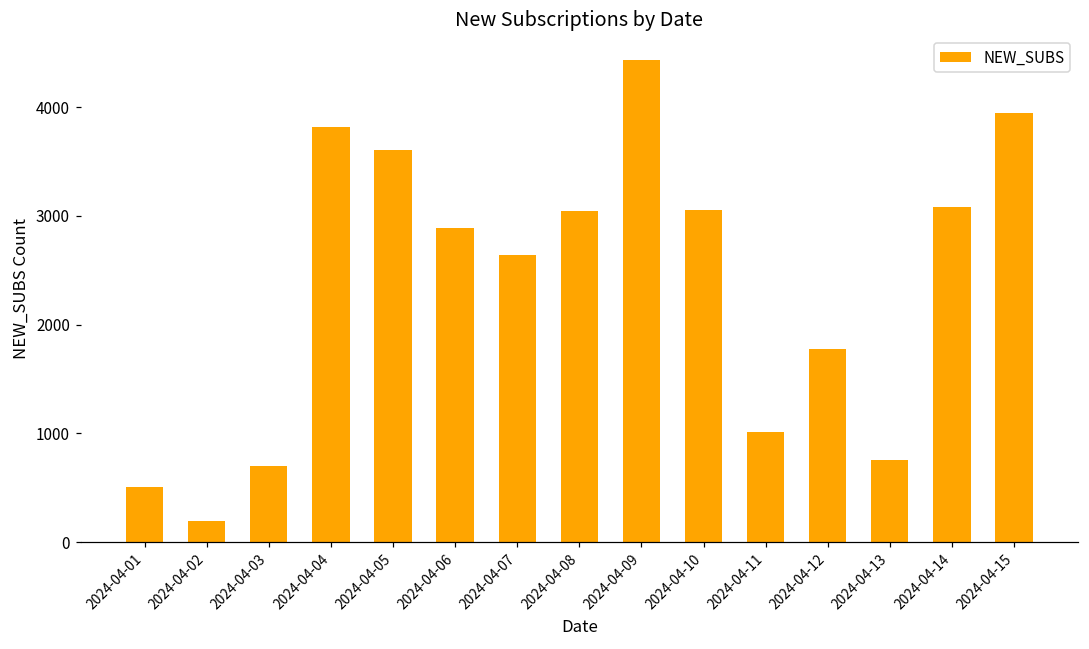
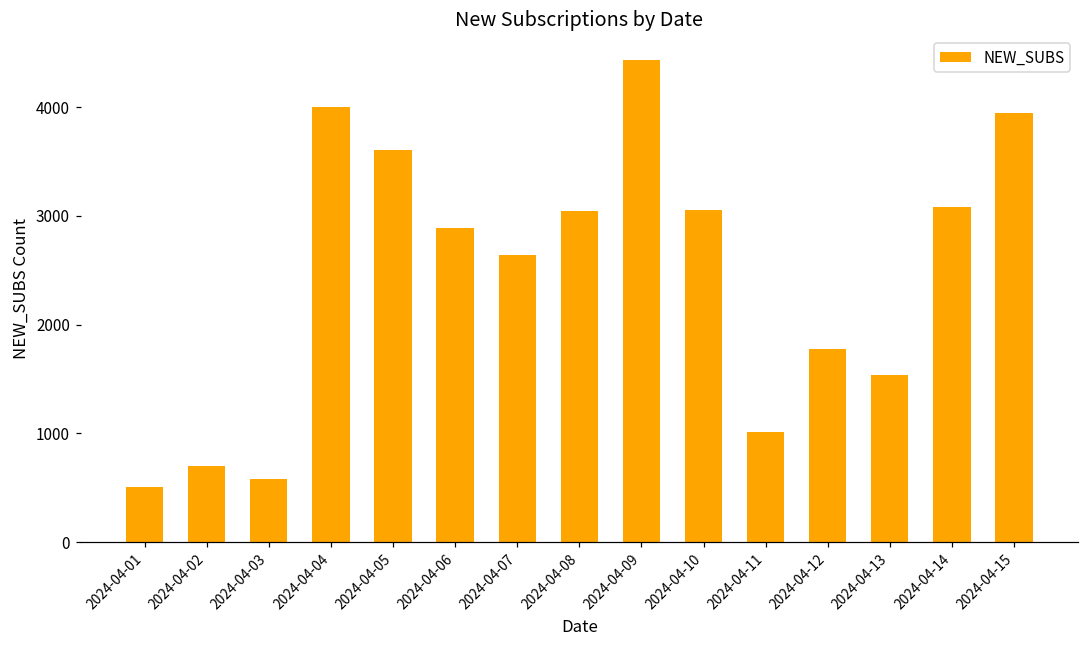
  {
    "2024-04-01": 500,
-   "2024-04-02": 200,
-   "2024-04-03": 700,
-   "2024-04-04": 3800,
+   "2024-04-02": 700,
+   "2024-04-03": 600,
+   "2024-04-04": 4000,
    "2024-04-05": 3600,
    "2024-04-06": 2900,
    "2024-04-07": 2600,
    "2024-04-08": 3000,
    "2024-04-09": 4400,
    "2024-04-10": 3100,
    "2024-04-11": 1000,
    "2024-04-12": 1800,
-   "2024-04-13": 800,
+   "2024-04-13": 1500,
    "2024-04-14": 3100,
    "2024-04-15": 3900
  }
